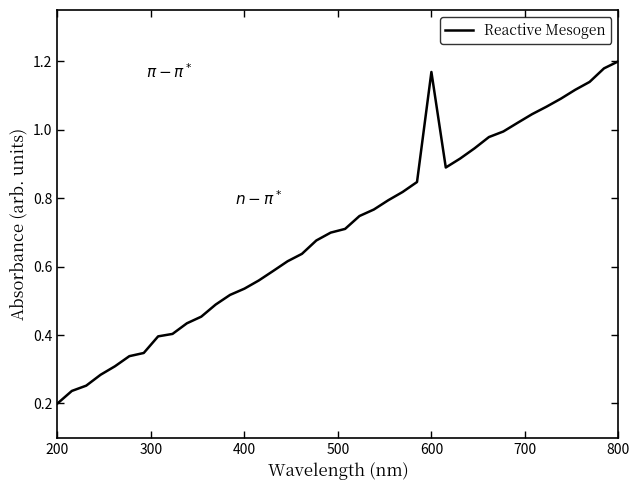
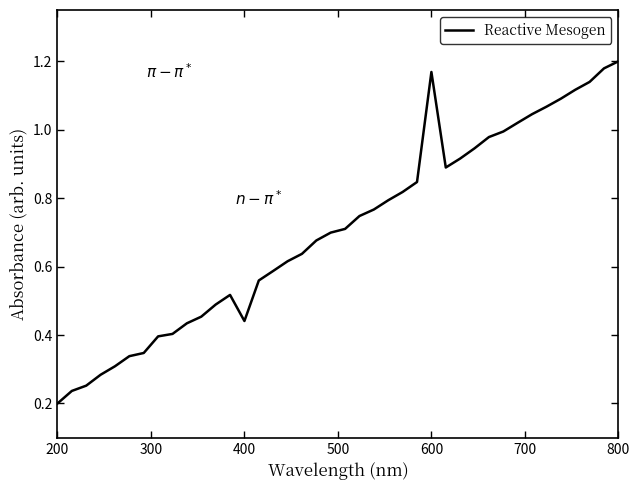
  {
    "200": 0.20,
-   "400": 0.54,
+   "400": 0.44,
    "600": 1.17,
    "800": 1.20
  }
